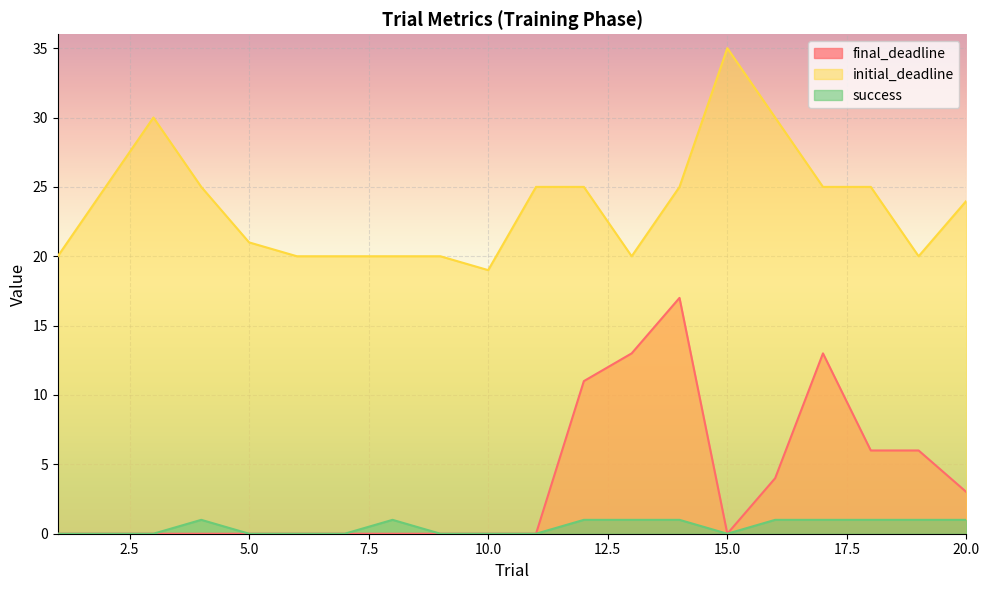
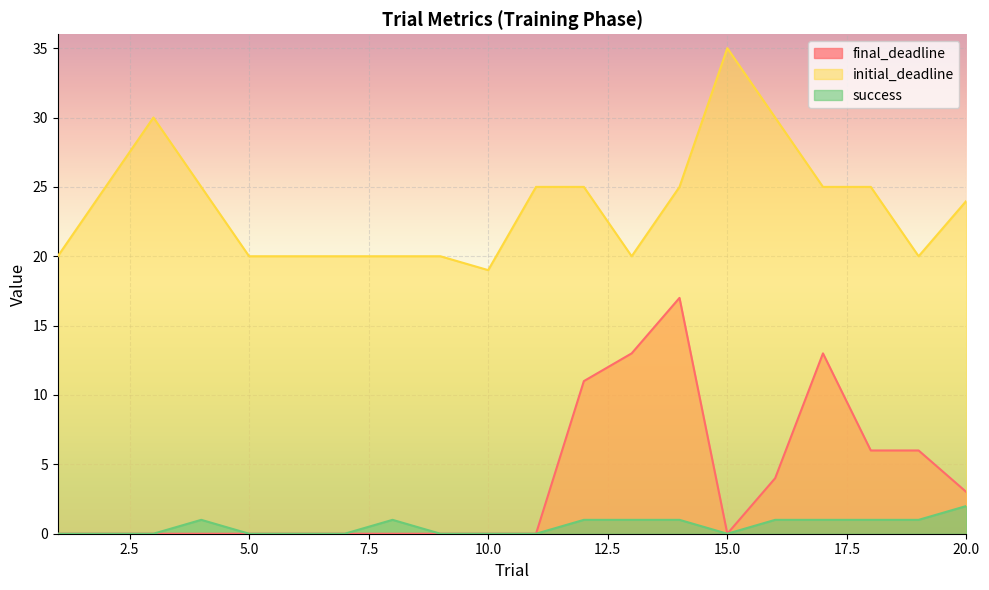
  {
    "final_deadline": {
      "20.0": 3
    },
    "initial_deadline": {
-     "5.0": 21,
+     "5.0": 20,
      "10.0": 19,
      "15.0": 35,
      "20.0": 24
    },
    "success": {
-     "20.0": 1
+     "20.0": 2
    }
  }
